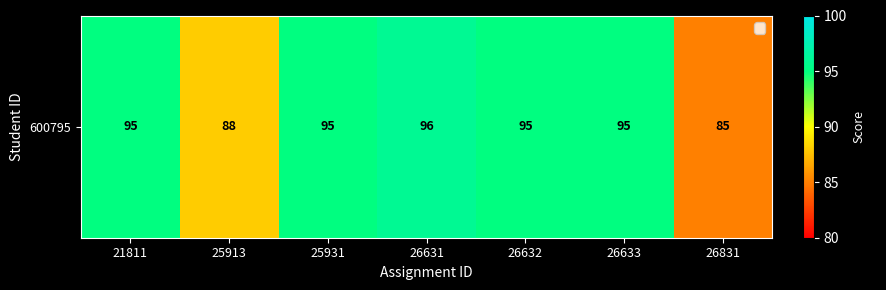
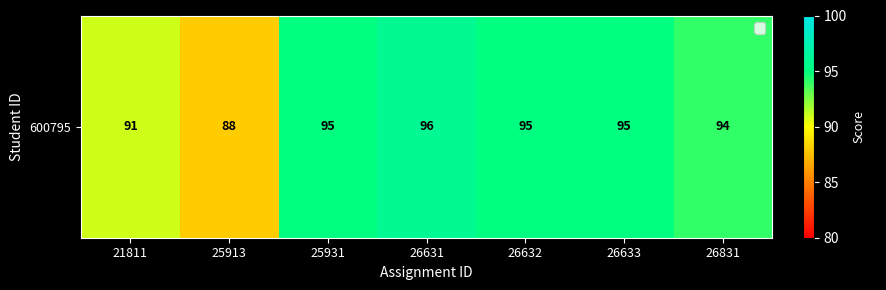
  {
    "600795": {
-     "21811": 95,
+     "21811": 91,
      "25913": 88,
      "25931": 95,
      "26631": 96,
      "26632": 95,
      "26633": 95,
-     "26831": 85
+     "26831": 94
    }
  }
